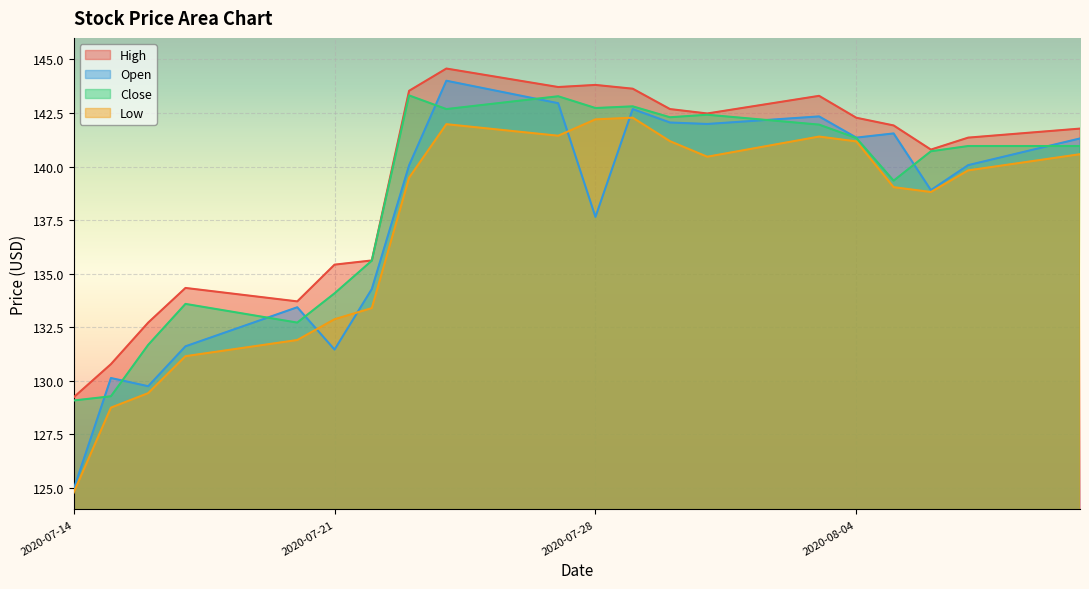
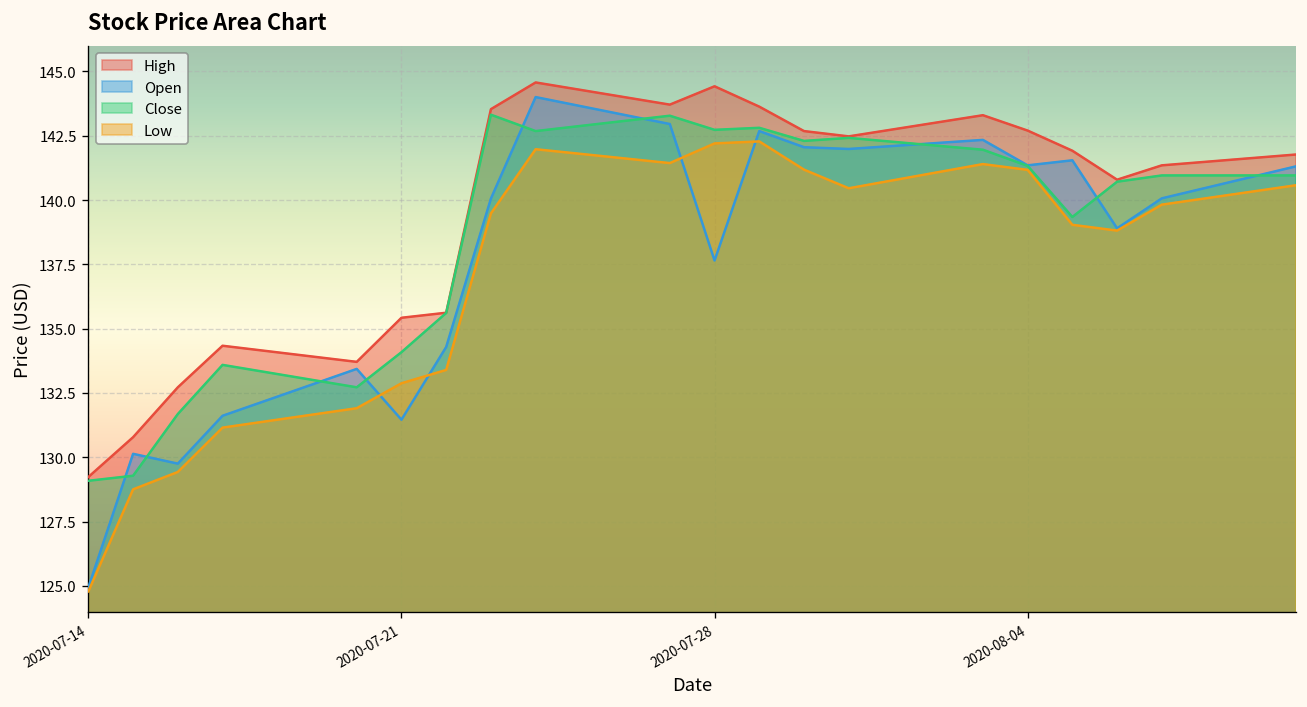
  {
    "High": {
      "2020-07-14": 129.2,
      "2020-07-21": 135.4,
-     "2020-07-28": 143.8,
-     "2020-08-04": 142.3
+     "2020-07-28": 144.4,
+     "2020-08-04": 142.7
    },
    "Open": {
      "2020-07-14": 124.9,
      "2020-07-21": 131.5,
      "2020-07-28": 137.6
    },
    "Close": {
      "2020-07-14": 129.1,
      "2020-07-21": 134.1,
      "2020-07-28": 142.7
    },
    "Low": {
      "2020-07-14": 124.8,
      "2020-07-21": 132.9,
      "2020-07-28": 142.2,
      "2020-08-04": 141.2
    }
  }
